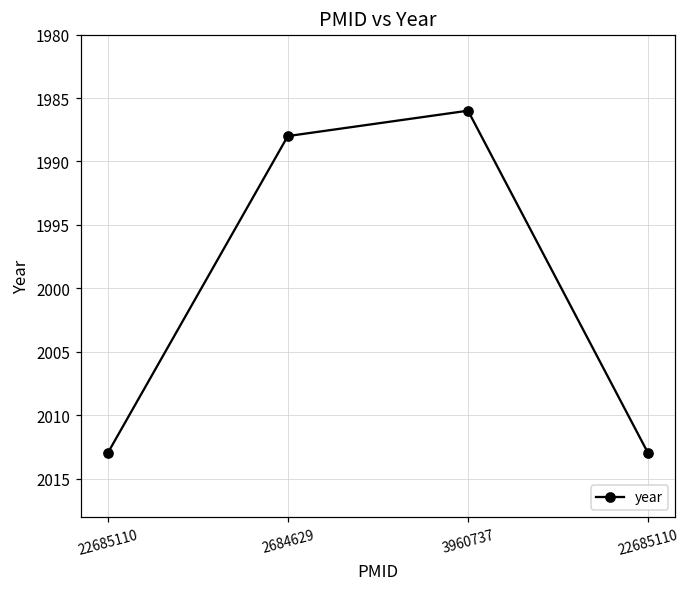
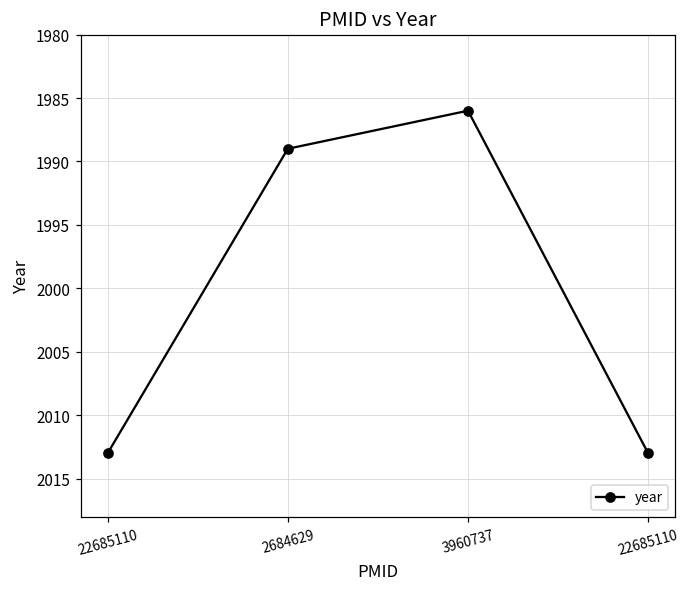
  {
-   "2684629": 1988,
+   "2684629": 1989,
    "3960737": 1986
  }
